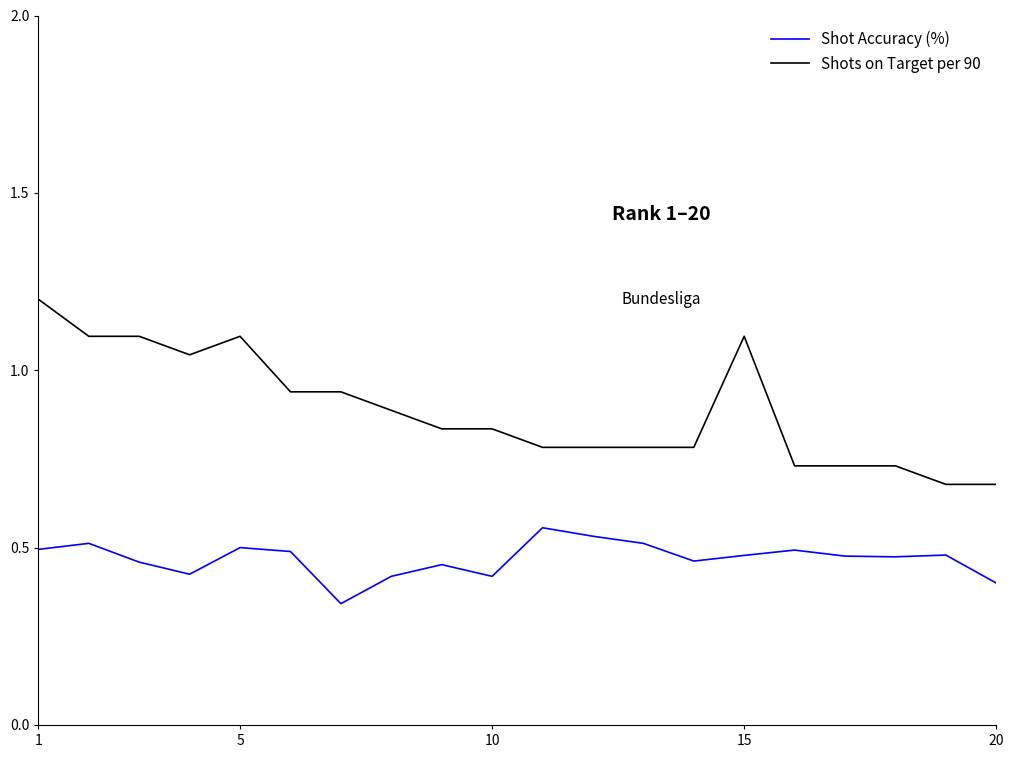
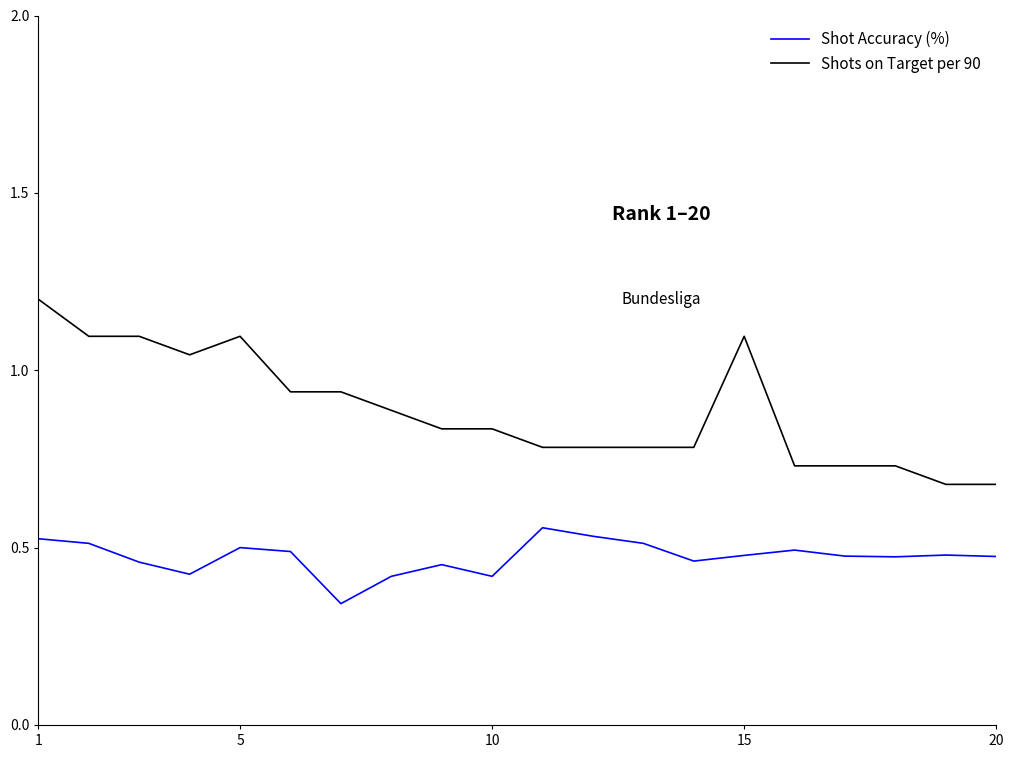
  {
    "Shot Accuracy (%)": {
-     "1": 0.50,
+     "1": 0.53,
      "5": 0.50,
      "10": 0.42,
      "15": 0.48,
-     "20": 0.40
+     "20": 0.48
    },
    "Shots on Target per 90": {
      "1": 1.20,
      "5": 1.10,
      "10": 0.83,
      "15": 1.10,
      "20": 0.68
    }
  }
